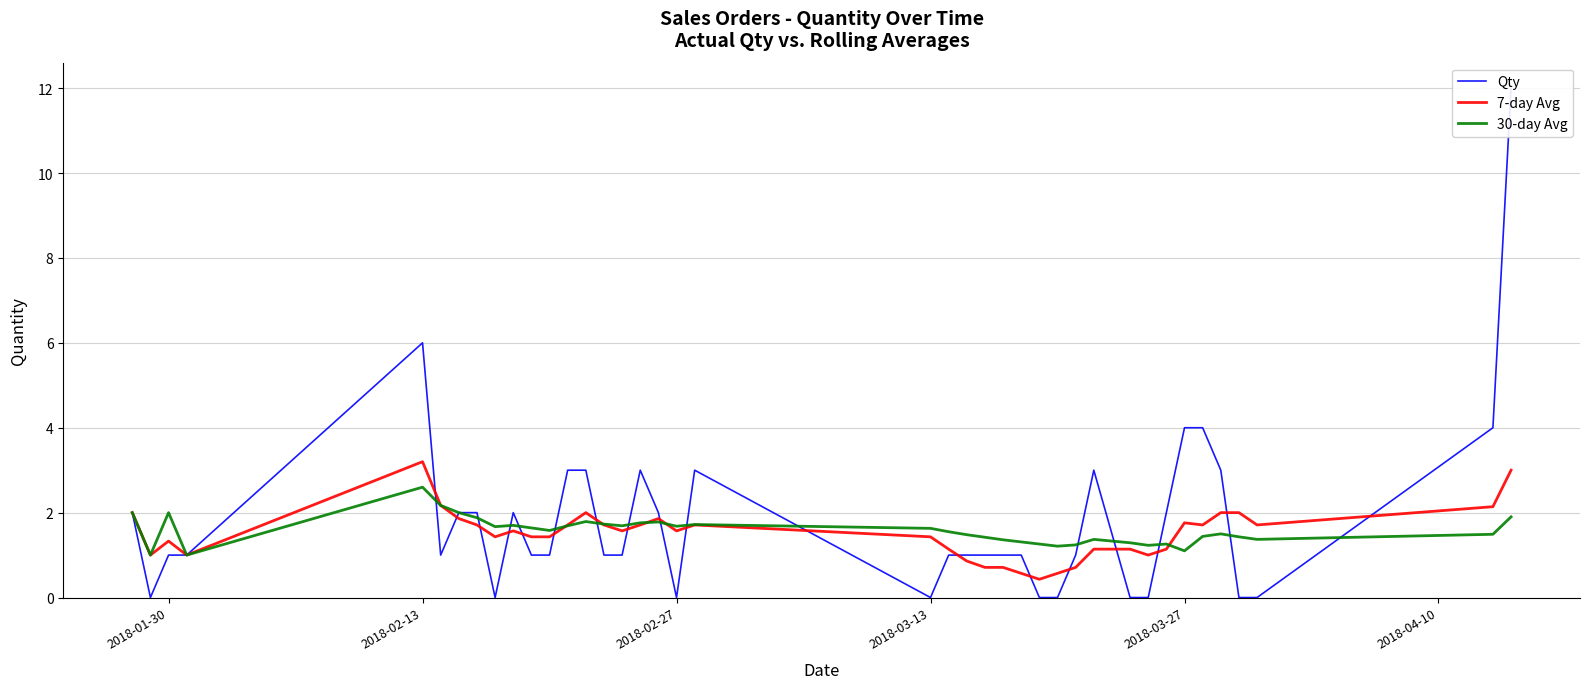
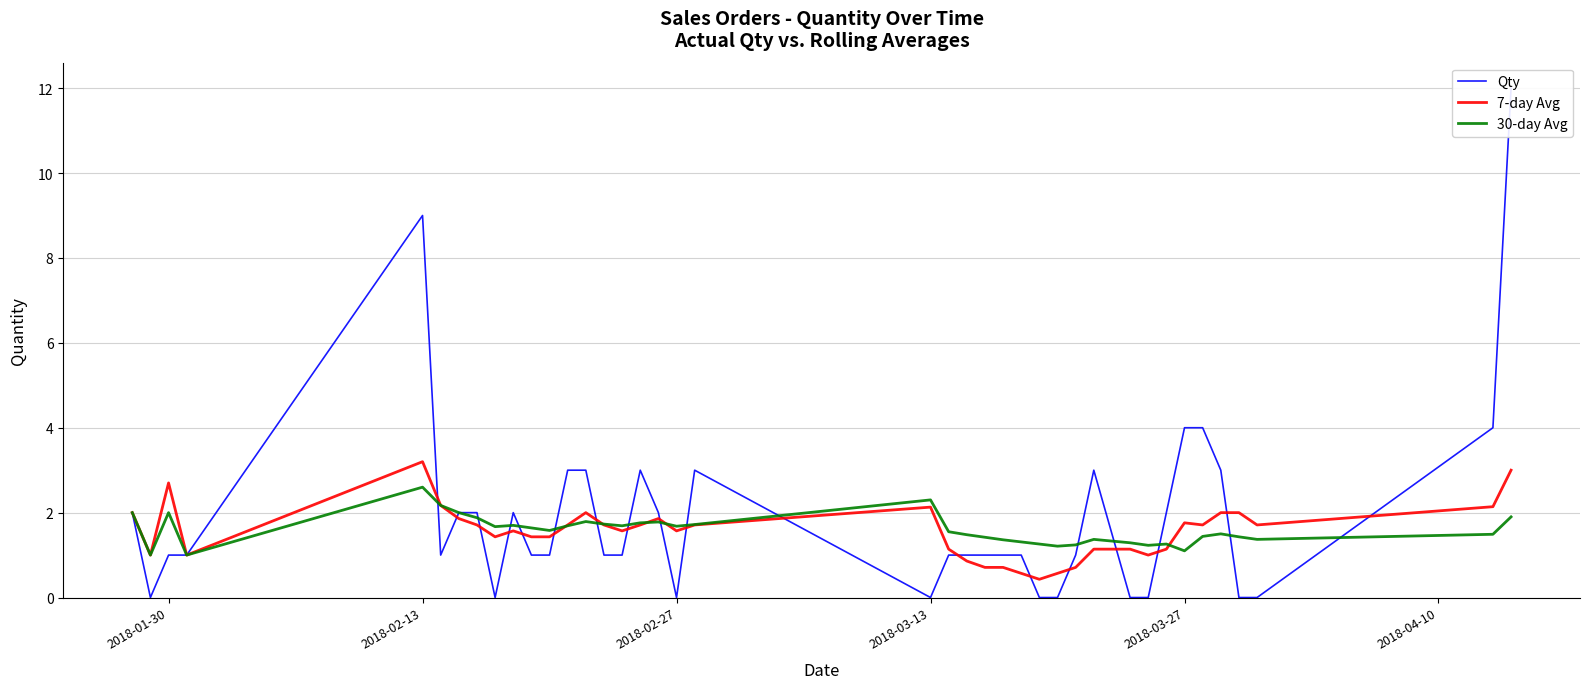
  {
    "Qty": {
      "2018-01-30": 1,
-     "2018-02-13": 6,
+     "2018-02-13": 9,
      "2018-02-27": 0,
      "2018-03-13": 0,
      "2018-03-27": 4
    },
    "7-day Avg": {
-     "2018-01-30": 1.3,
+     "2018-01-30": 2.7,
      "2018-02-13": 3.2,
      "2018-02-27": 1.6,
-     "2018-03-13": 1.4,
+     "2018-03-13": 2.1,
      "2018-03-27": 1.8
    },
    "30-day Avg": {
      "2018-01-30": 2.0,
      "2018-02-13": 2.6,
      "2018-02-27": 1.7,
-     "2018-03-13": 1.6,
+     "2018-03-13": 2.3,
      "2018-03-27": 1.1
    }
  }
